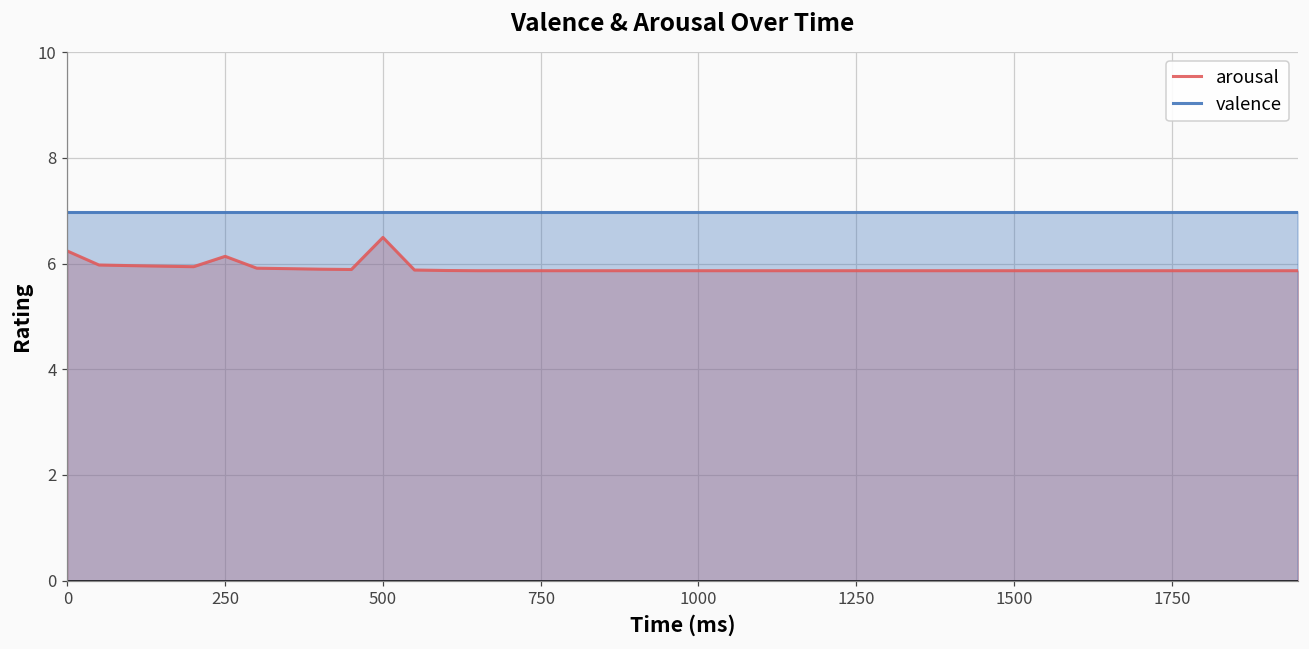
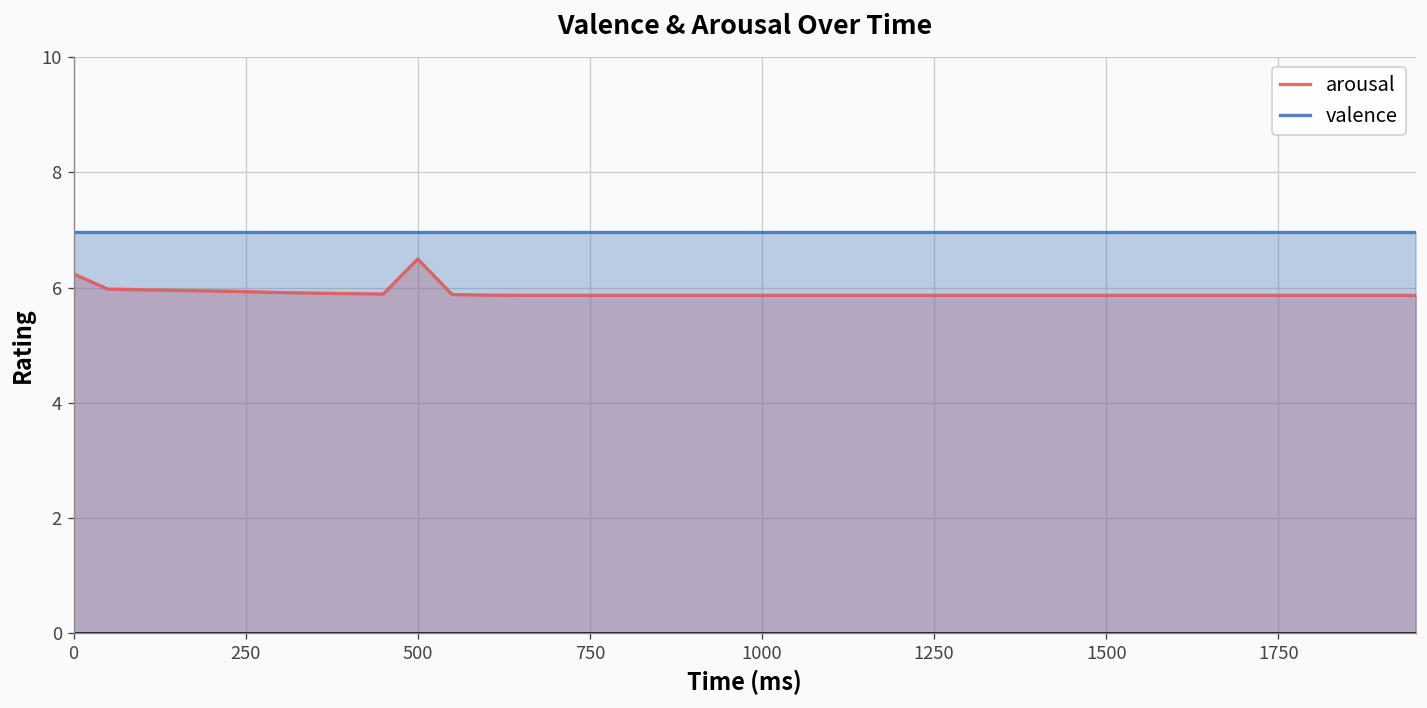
  {
    "arousal": {
      "0": 6.2,
-     "250": 6.1,
+     "250": 5.9,
      "500": 6.5,
      "750": 5.9,
      "1000": 5.9,
      "1250": 5.9,
      "1500": 5.9,
      "1750": 5.9
    },
    "valence": {
      "0": 7.0,
      "250": 7.0,
      "500": 7.0,
      "750": 7.0,
      "1000": 7.0,
      "1250": 7.0,
      "1500": 7.0,
      "1750": 7.0
    }
  }
